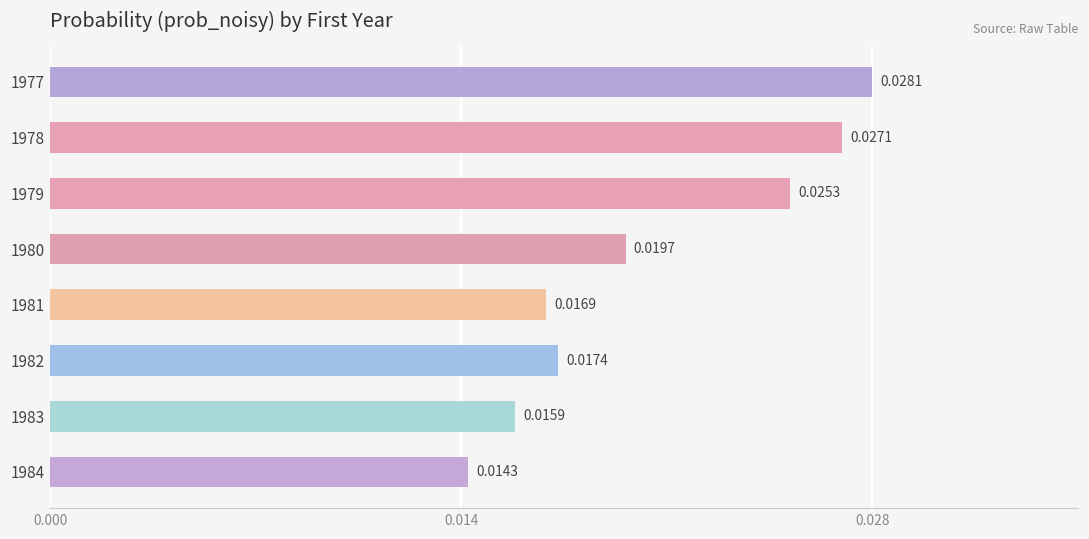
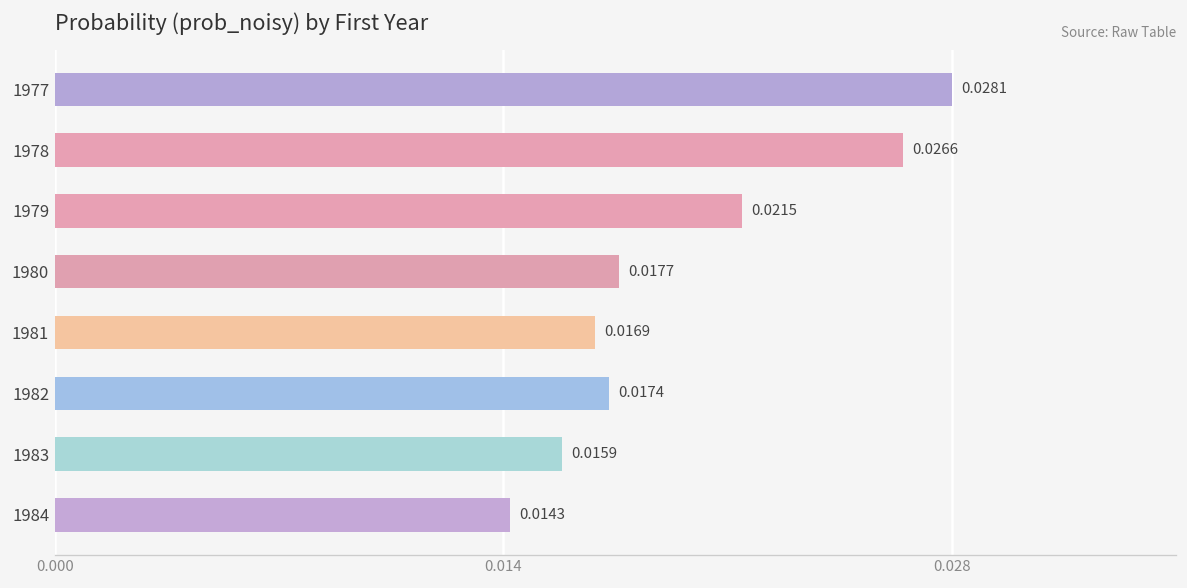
  {
    "1977": 0.0281,
-   "1978": 0.0271,
-   "1979": 0.0253,
-   "1980": 0.0197,
+   "1978": 0.0266,
+   "1979": 0.0215,
+   "1980": 0.0177,
    "1981": 0.0169,
    "1982": 0.0174,
    "1983": 0.0159,
    "1984": 0.0143
  }
